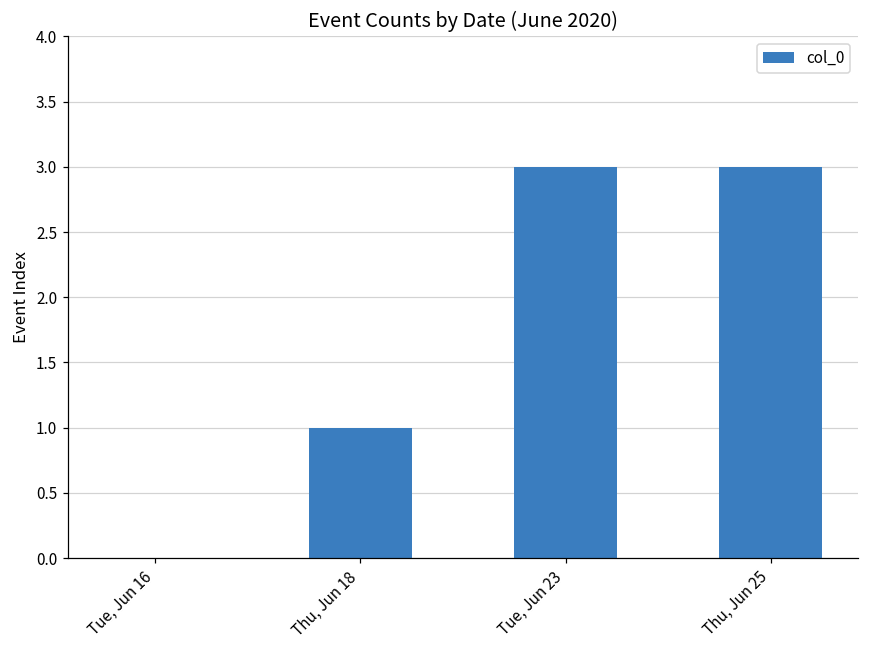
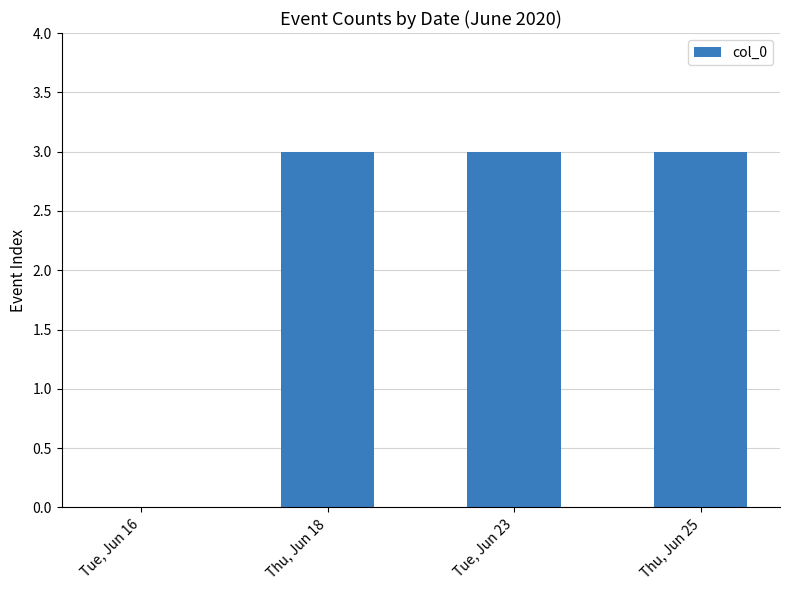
  {
    "Tue, Jun 16": 0,
-   "Thu, Jun 18": 1,
+   "Thu, Jun 18": 3,
    "Tue, Jun 23": 3,
    "Thu, Jun 25": 3
  }
